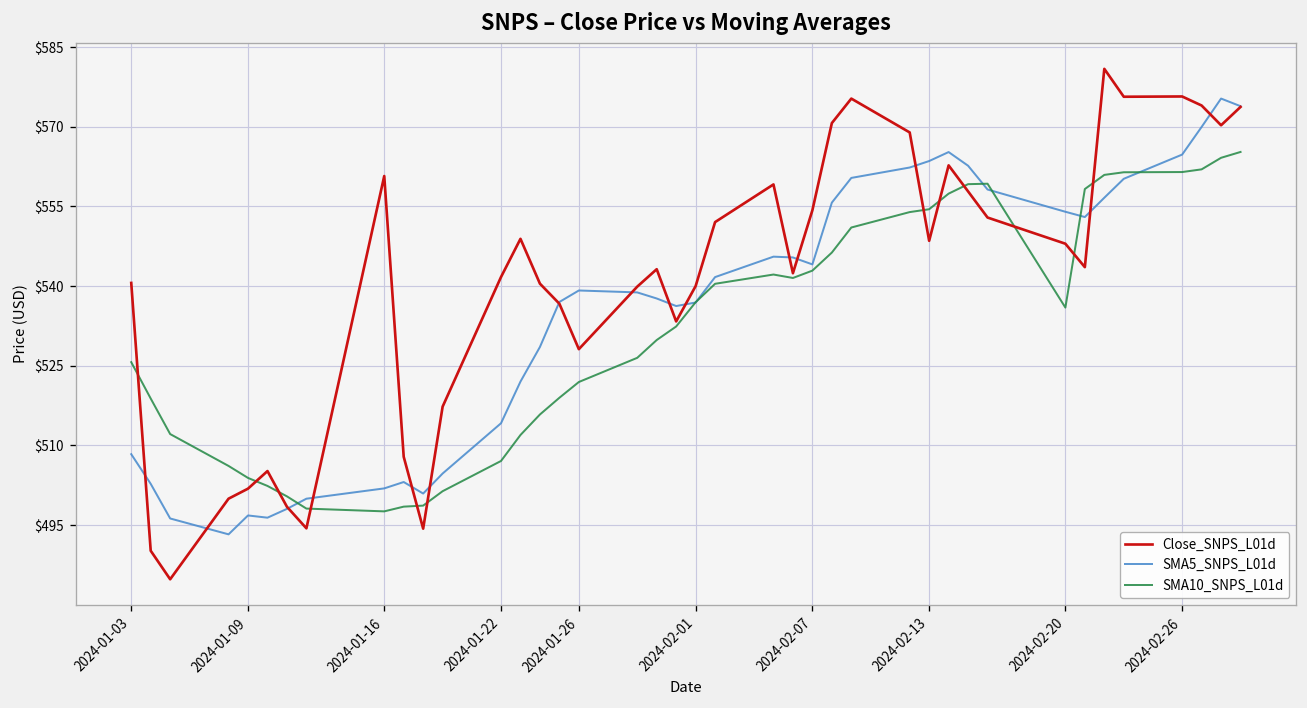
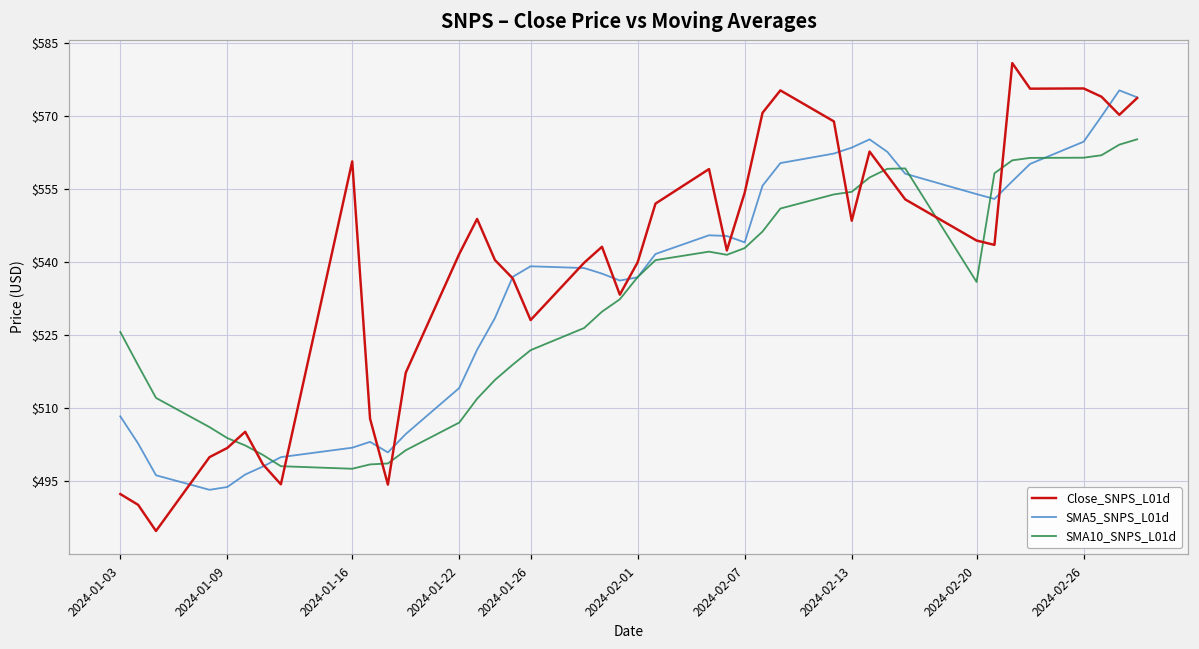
  {
    "Close_SNPS_L01d": {
-     "2024-01-03": "$541",
+     "2024-01-03": "$492",
      "2024-01-09": "$502",
      "2024-01-16": "$561",
      "2024-01-22": "$542",
      "2024-01-26": "$528",
      "2024-02-01": "$540",
      "2024-02-07": "$554",
      "2024-02-13": "$549",
-     "2024-02-20": "$548",
+     "2024-02-20": "$544",
      "2024-02-26": "$576"
    },
    "SMA5_SNPS_L01d": {
      "2024-01-03": "$508",
-     "2024-01-09": "$497",
+     "2024-01-09": "$494",
      "2024-01-16": "$502",
      "2024-01-22": "$514",
      "2024-01-26": "$539",
      "2024-02-07": "$544",
      "2024-02-13": "$564",
      "2024-02-20": "$554",
      "2024-02-26": "$565"
    },
    "SMA10_SNPS_L01d": {
      "2024-01-03": "$526",
      "2024-01-09": "$504",
      "2024-01-16": "$498",
      "2024-01-22": "$507",
      "2024-01-26": "$522",
      "2024-02-07": "$543",
      "2024-02-13": "$554",
      "2024-02-20": "$536",
      "2024-02-26": "$561"
    }
  }
